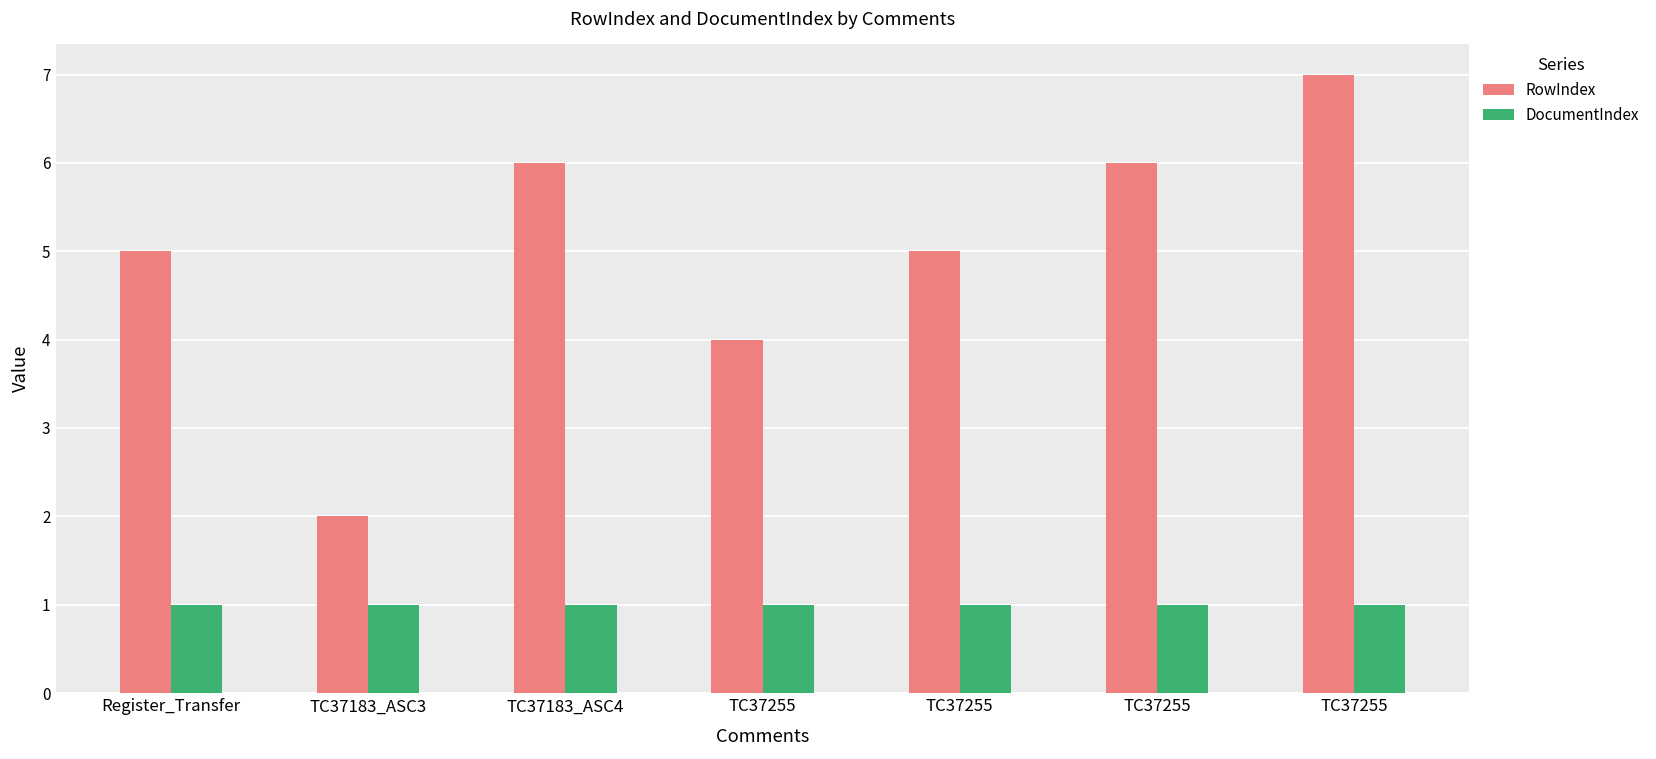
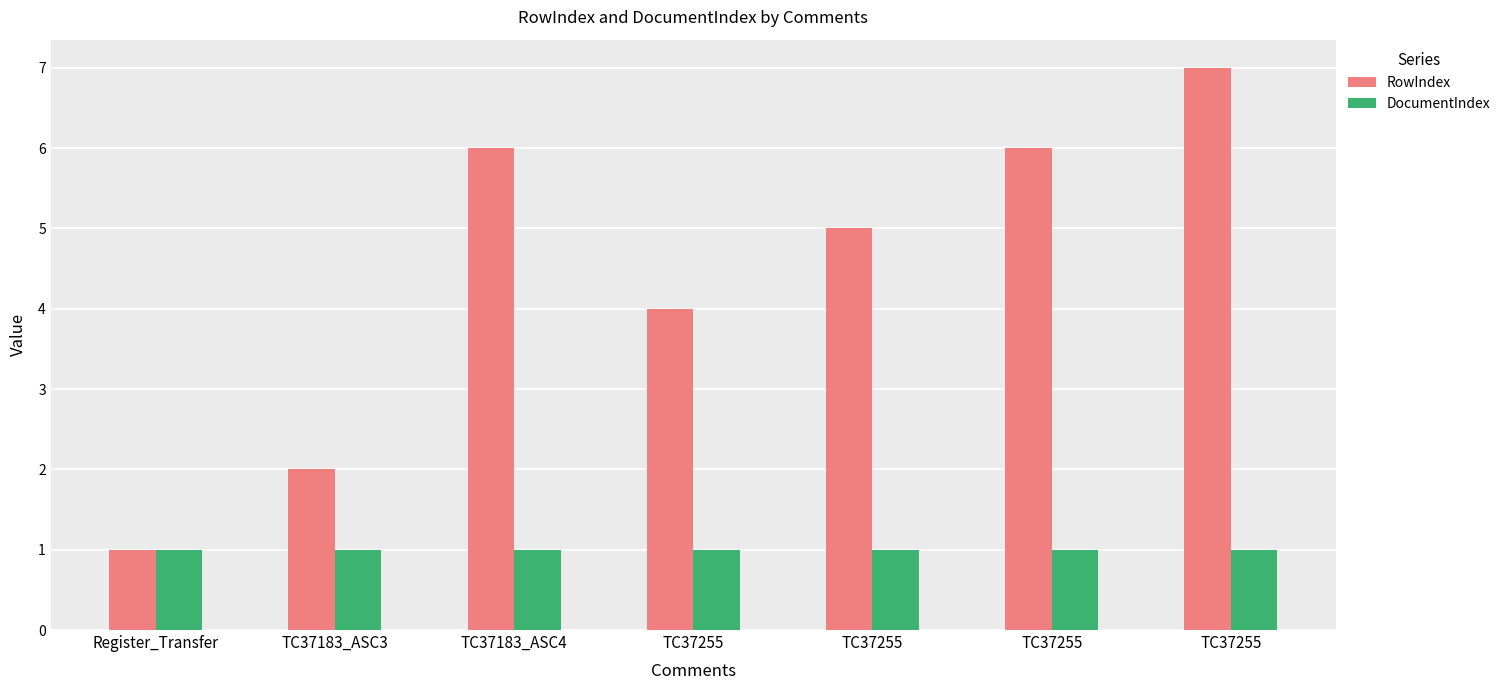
  {
    "RowIndex": {
-     "Register_Transfer": 5,
+     "Register_Transfer": 1,
      "TC37183_ASC3": 2,
      "TC37183_ASC4": 6
    },
    "DocumentIndex": {
      "Register_Transfer": 1,
      "TC37183_ASC3": 1,
      "TC37183_ASC4": 1
    }
  }
